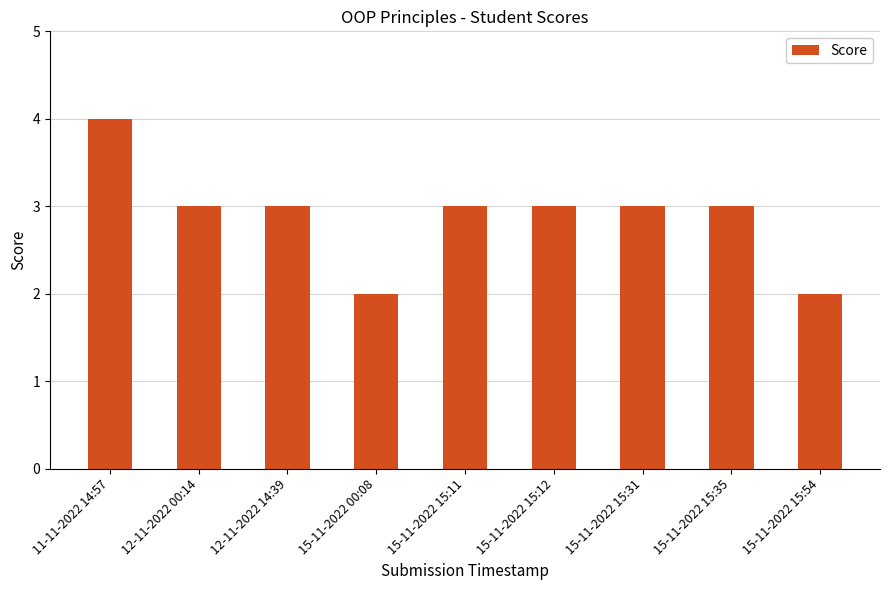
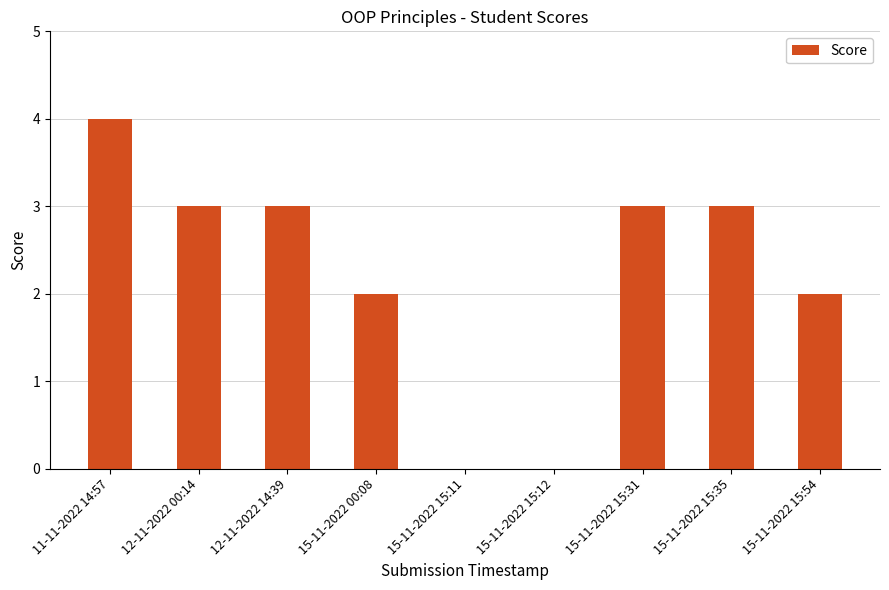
  {
    "11-11-2022 14:57": 4,
    "12-11-2022 00:14": 3,
    "12-11-2022 14:39": 3,
    "15-11-2022 00:08": 2,
-   "15-11-2022 15:11": 3,
-   "15-11-2022 15:12": 3,
+   "15-11-2022 15:11": 0,
+   "15-11-2022 15:12": 0,
    "15-11-2022 15:31": 3,
    "15-11-2022 15:35": 3,
    "15-11-2022 15:54": 2
  }
